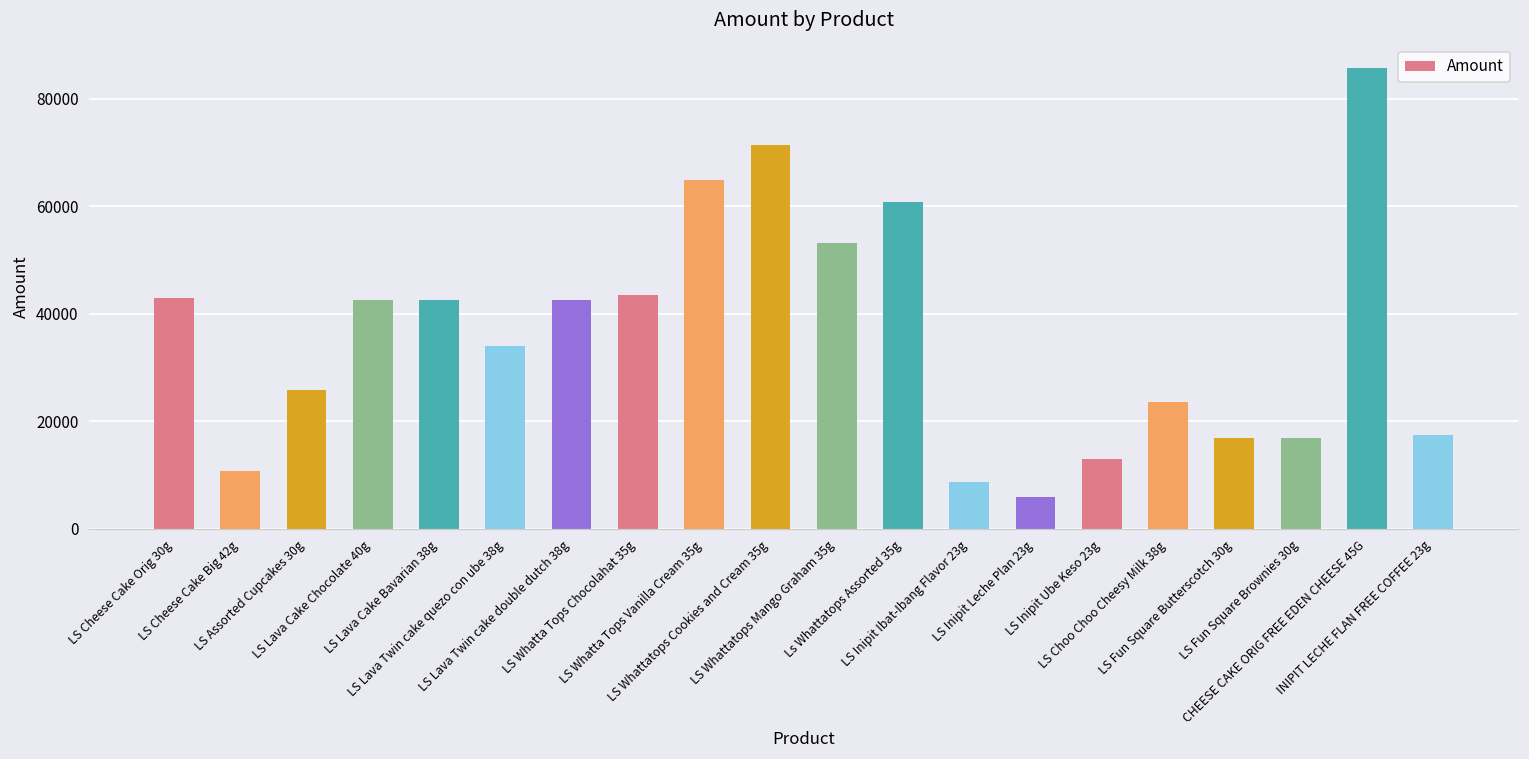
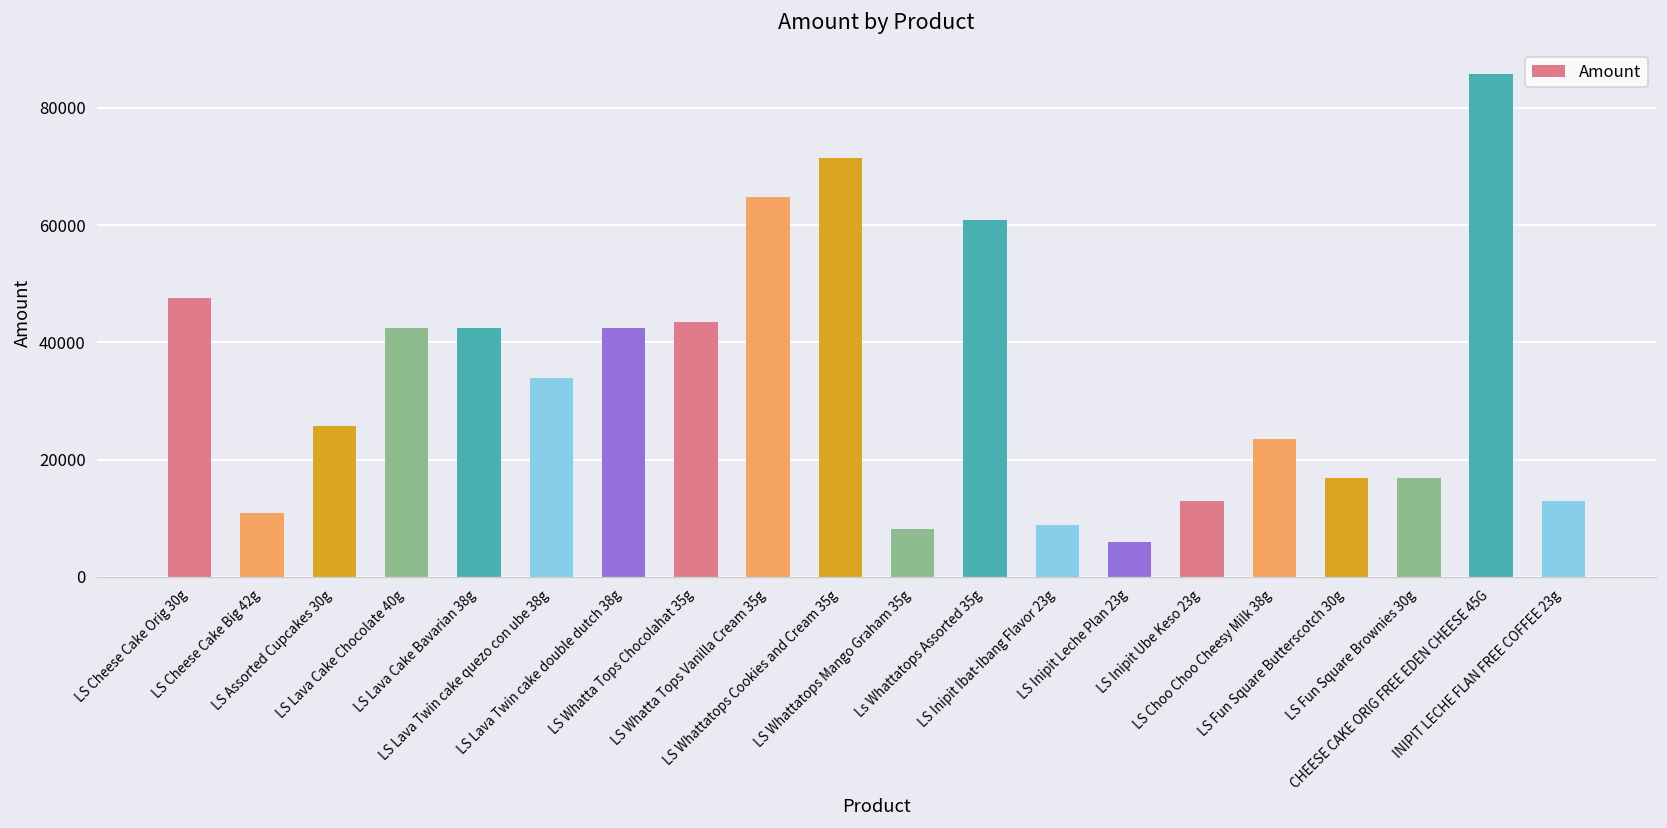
  {
-   "LS Cheese Cake Orig 30g": 43000,
+   "LS Cheese Cake Orig 30g": 48000,
    "LS Cheese Cake Big 42g": 11000,
    "LS Assorted Cupcakes 30g": 26000,
    "LS Lava Cake Chocolate 40g": 43000,
    "LS Lava Cake Bavarian 38g": 43000,
    "LS Lava Twin cake quezo con ube 38g": 34000,
    "LS Lava Twin cake double dutch 38g": 43000,
    "LS Whatta Tops Chocolahat 35g": 43000,
    "LS Whatta Tops Vanilla Cream 35g": 65000,
    "LS Whattatops Cookies and Cream 35g": 71000,
-   "LS Whattatops Mango Graham 35g": 53000,
+   "LS Whattatops Mango Graham 35g": 8000,
    "Ls Whattatops Assorted 35g": 61000,
    "LS Inipit Ibat-Ibang Flavor 23g": 9000,
    "LS Inipit Leche Plan 23g": 6000,
    "LS Inipit Ube Keso 23g": 13000,
    "LS Choo Choo Cheesy Milk 38g": 24000,
    "LS Fun Square Butterscotch 30g": 17000,
    "LS Fun Square Brownies 30g": 17000,
    "CHEESE CAKE ORIG FREE EDEN CHEESE 45G": 86000,
-   "INIPIT LECHE FLAN FREE COFFEE 23g": 17000
+   "INIPIT LECHE FLAN FREE COFFEE 23g": 13000
  }
